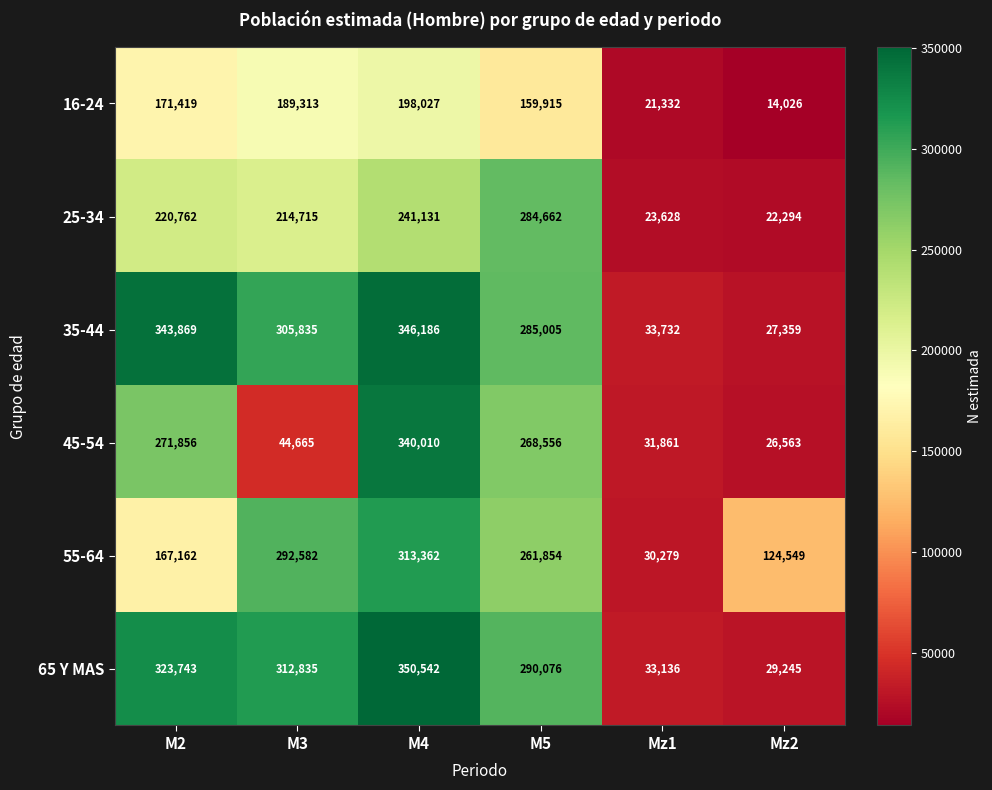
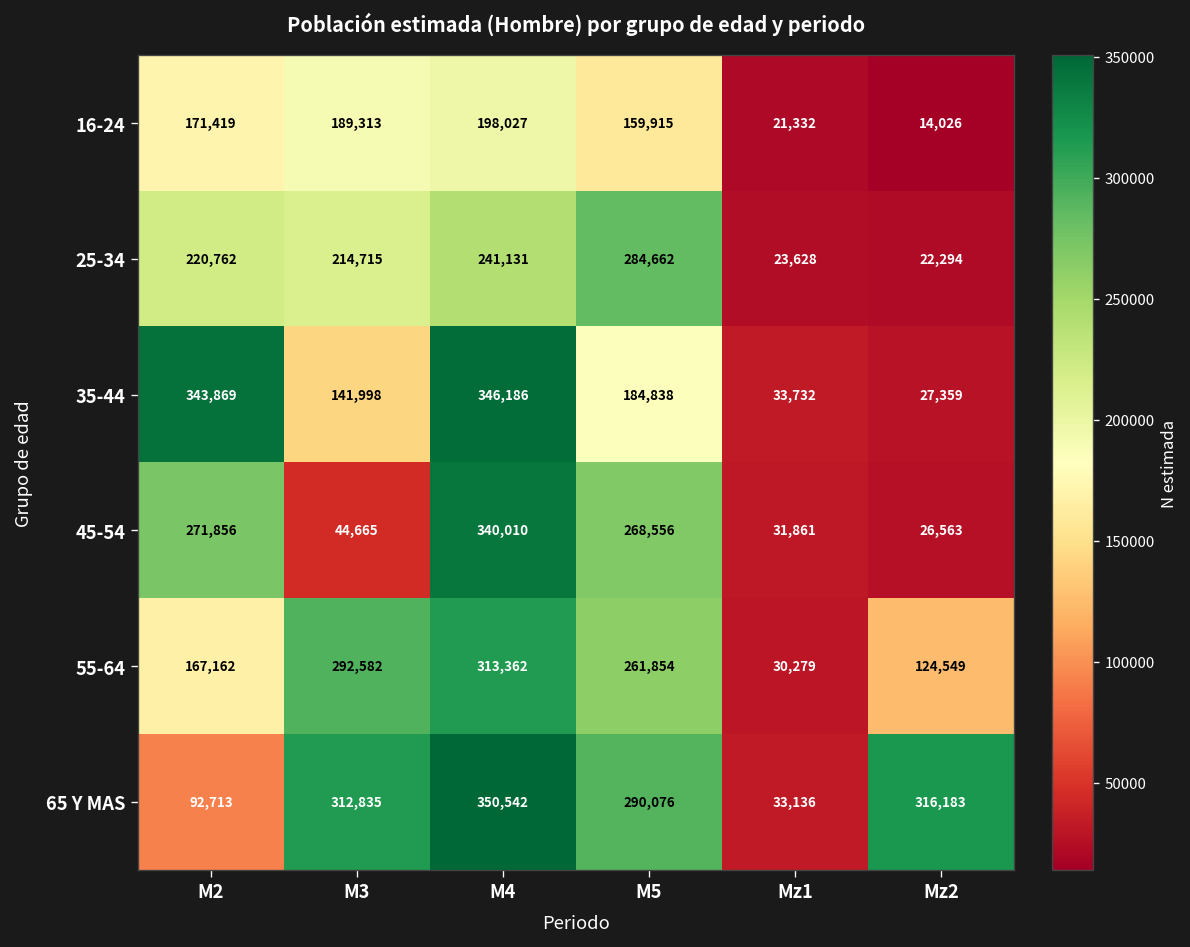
  {
    "16-24": {
      "M2": "171,419",
      "M3": "189,313",
      "M4": "198,027",
      "M5": "159,915",
      "Mz1": "21,332",
      "Mz2": "14,026"
    },
    "25-34": {
      "M2": "220,762",
      "M3": "214,715",
      "M4": "241,131",
      "M5": "284,662",
      "Mz1": "23,628",
      "Mz2": "22,294"
    },
    "35-44": {
      "M2": "343,869",
-     "M3": "305,835",
+     "M3": "141,998",
      "M4": "346,186",
-     "M5": "285,005",
+     "M5": "184,838",
      "Mz1": "33,732",
      "Mz2": "27,359"
    },
    "45-54": {
      "M2": "271,856",
      "M3": "44,665",
      "M4": "340,010",
      "M5": "268,556",
      "Mz1": "31,861",
      "Mz2": "26,563"
    },
    "55-64": {
      "M2": "167,162",
      "M3": "292,582",
      "M4": "313,362",
      "M5": "261,854",
      "Mz1": "30,279",
      "Mz2": "124,549"
    },
    "65 Y MAS": {
-     "M2": "323,743",
+     "M2": "92,713",
      "M3": "312,835",
      "M4": "350,542",
      "M5": "290,076",
      "Mz1": "33,136",
-     "Mz2": "29,245"
+     "Mz2": "316,183"
    }
  }
